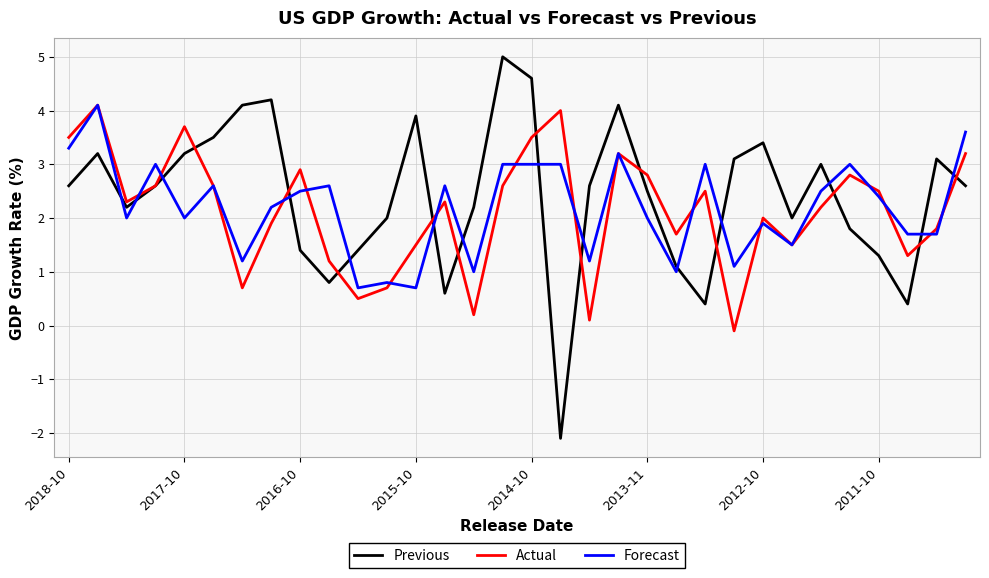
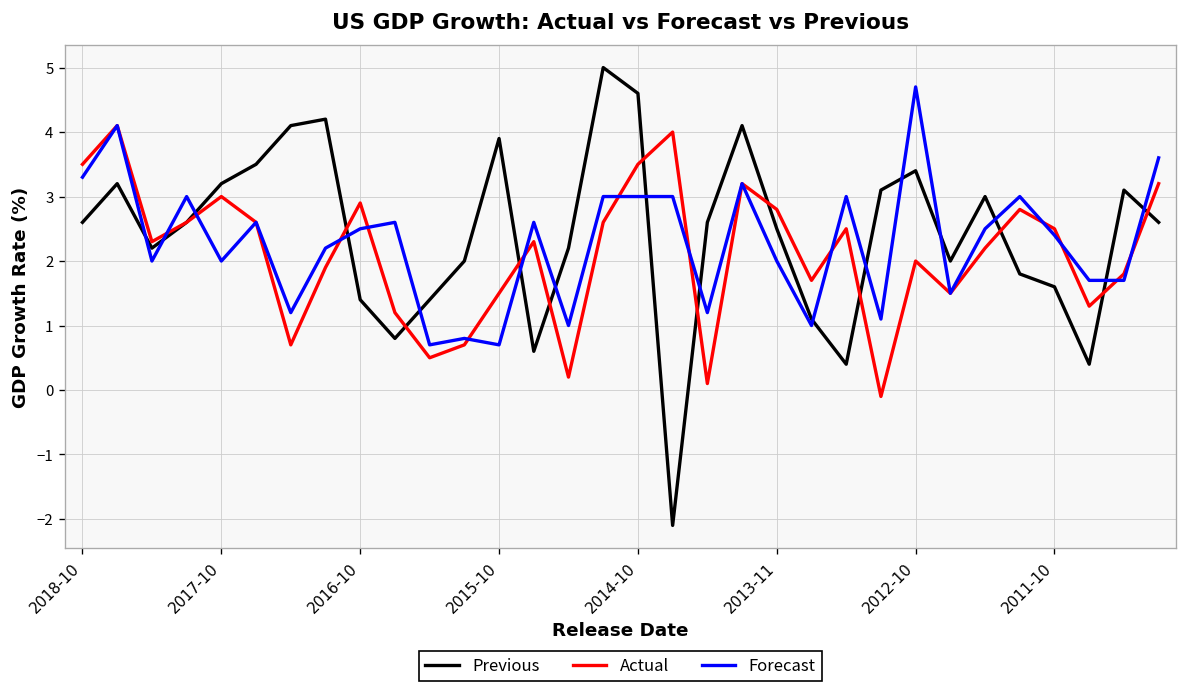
  {
    "Previous": {
      "2018-10": 2.6,
      "2017-10": 3.2,
      "2016-10": 1.4,
      "2015-10": 3.9,
      "2014-10": 4.6,
      "2013-11": 2.5,
      "2012-10": 3.4,
-     "2011-10": 1.3
+     "2011-10": 1.6
    },
    "Actual": {
      "2018-10": 3.5,
-     "2017-10": 3.7,
+     "2017-10": 3.0,
      "2016-10": 2.9,
      "2015-10": 1.5,
      "2014-10": 3.5,
      "2013-11": 2.8,
      "2012-10": 2.0,
      "2011-10": 2.5
    },
    "Forecast": {
      "2018-10": 3.3,
      "2017-10": 2.0,
      "2016-10": 2.5,
      "2015-10": 0.7,
      "2014-10": 3.0,
      "2013-11": 2.0,
-     "2012-10": 1.9,
+     "2012-10": 4.7,
      "2011-10": 2.4
    }
  }
